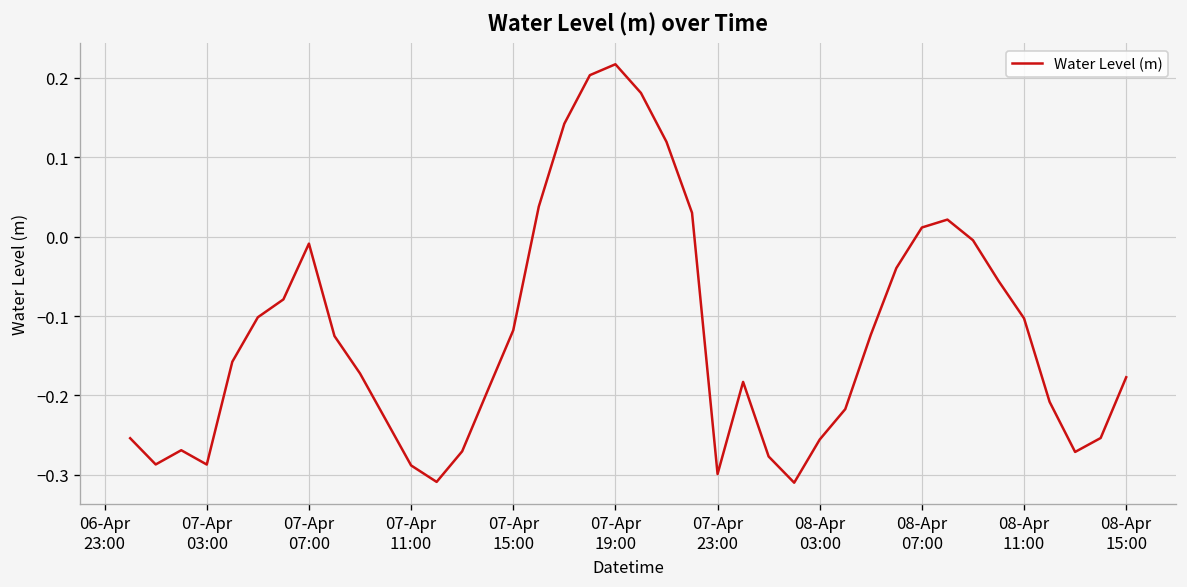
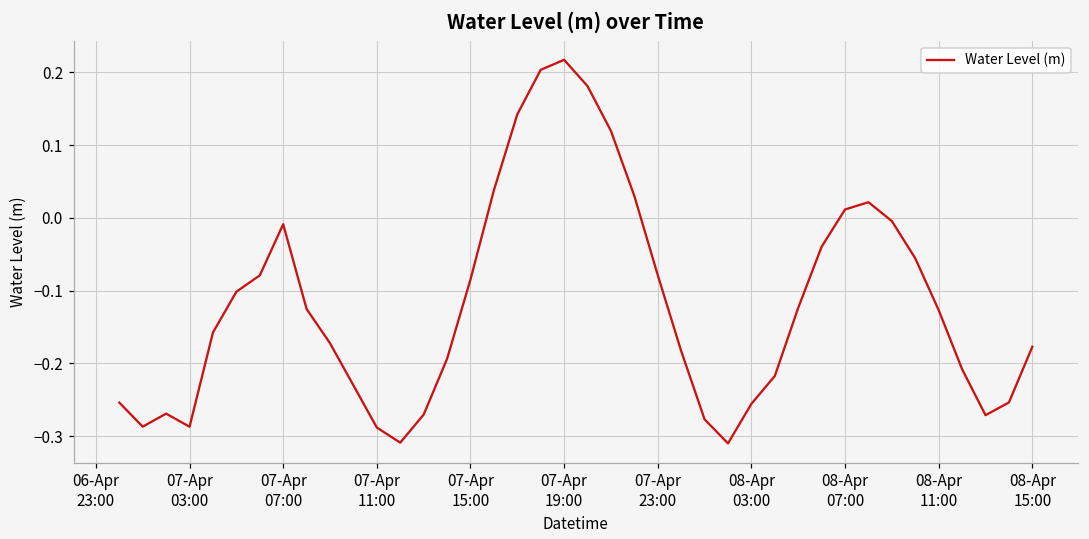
  {
    "07-Apr 03:00": -0.29,
    "07-Apr 07:00": -0.01,
    "07-Apr 11:00": -0.29,
-   "07-Apr 15:00": -0.12,
+   "07-Apr 15:00": -0.08,
    "07-Apr 19:00": 0.22,
-   "07-Apr 23:00": -0.30,
+   "07-Apr 23:00": -0.08,
    "08-Apr 03:00": -0.26,
    "08-Apr 07:00": 0.01,
-   "08-Apr 11:00": -0.10,
+   "08-Apr 11:00": -0.13,
    "08-Apr 15:00": -0.18
  }
